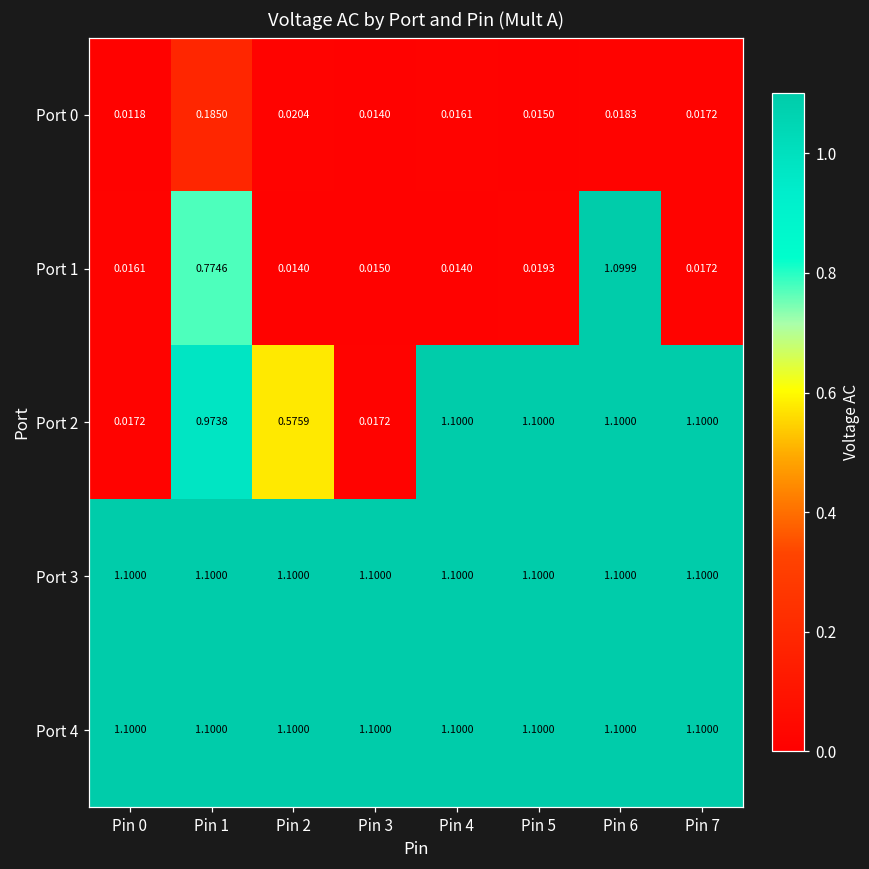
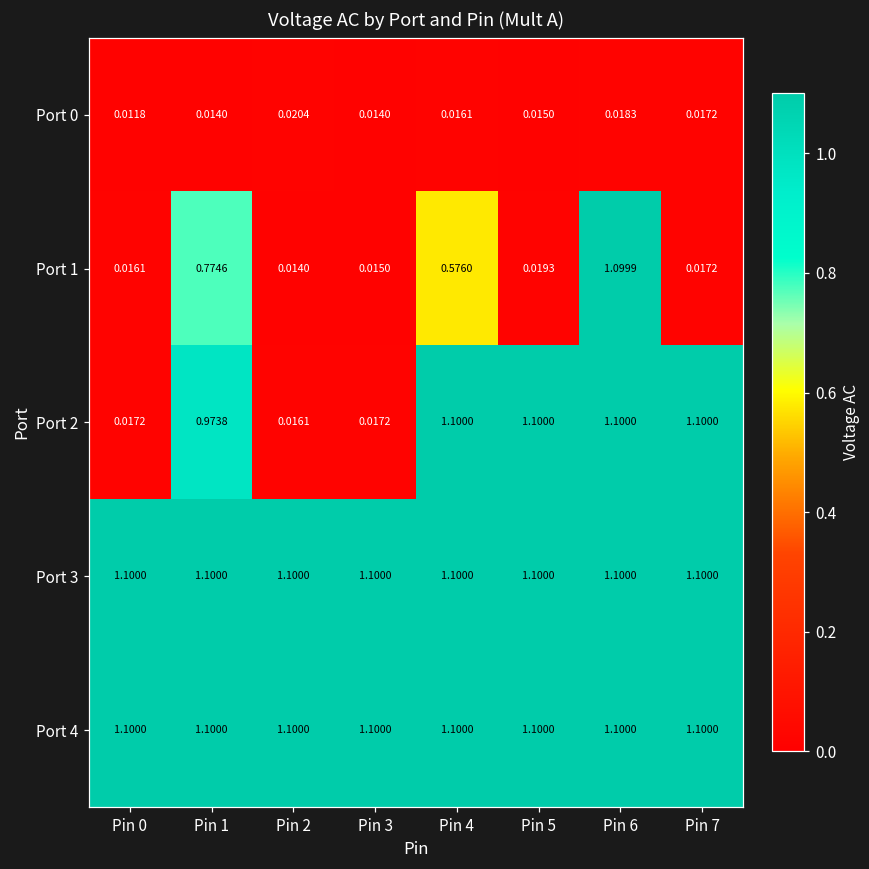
  {
    "Port 0": {
      "Pin 0": 0.0118,
-     "Pin 1": 0.1850,
+     "Pin 1": 0.0140,
      "Pin 2": 0.0204,
      "Pin 3": 0.0140,
      "Pin 4": 0.0161,
      "Pin 5": 0.0150,
      "Pin 6": 0.0183,
      "Pin 7": 0.0172
    },
    "Port 1": {
      "Pin 0": 0.0161,
      "Pin 1": 0.7746,
      "Pin 2": 0.0140,
      "Pin 3": 0.0150,
-     "Pin 4": 0.0140,
+     "Pin 4": 0.5760,
      "Pin 5": 0.0193,
      "Pin 6": 1.0999,
      "Pin 7": 0.0172
    },
    "Port 2": {
      "Pin 0": 0.0172,
      "Pin 1": 0.9738,
-     "Pin 2": 0.5759,
+     "Pin 2": 0.0161,
      "Pin 3": 0.0172,
      "Pin 4": 1.1000,
      "Pin 5": 1.1000,
      "Pin 6": 1.1000,
      "Pin 7": 1.1000
    },
    "Port 3": {
      "Pin 0": 1.1000,
      "Pin 1": 1.1000,
      "Pin 2": 1.1000,
      "Pin 3": 1.1000,
      "Pin 4": 1.1000,
      "Pin 5": 1.1000,
      "Pin 6": 1.1000,
      "Pin 7": 1.1000
    },
    "Port 4": {
      "Pin 0": 1.1000,
      "Pin 1": 1.1000,
      "Pin 2": 1.1000,
      "Pin 3": 1.1000,
      "Pin 4": 1.1000,
      "Pin 5": 1.1000,
      "Pin 6": 1.1000,
      "Pin 7": 1.1000
    }
  }
